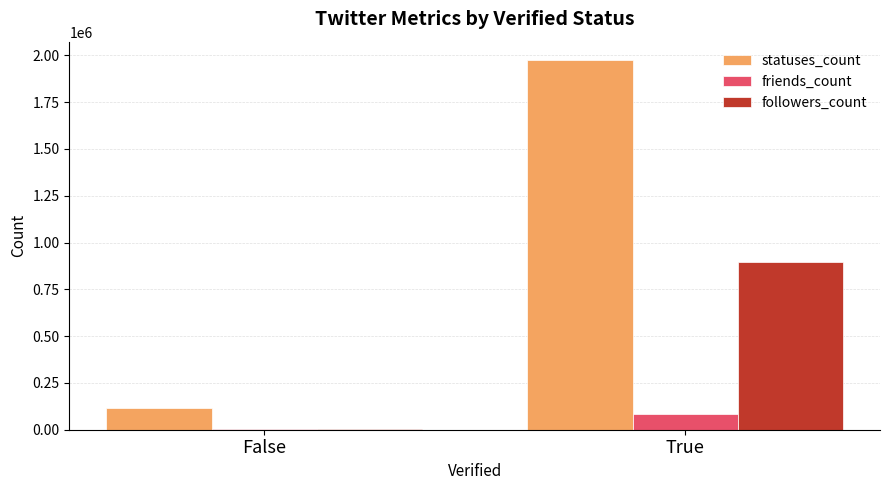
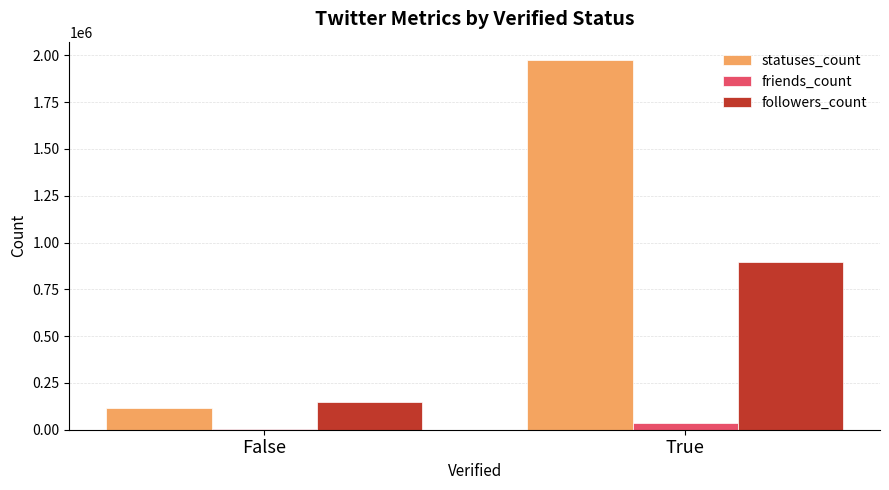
  {
    "statuses_count": {
      "False": 120000,
      "True": 1970000
    },
    "friends_count": {
-     "True": 90000
+     "True": 40000
    },
    "followers_count": {
-     "False": 0,
+     "False": 150000,
      "True": 900000
    }
  }
